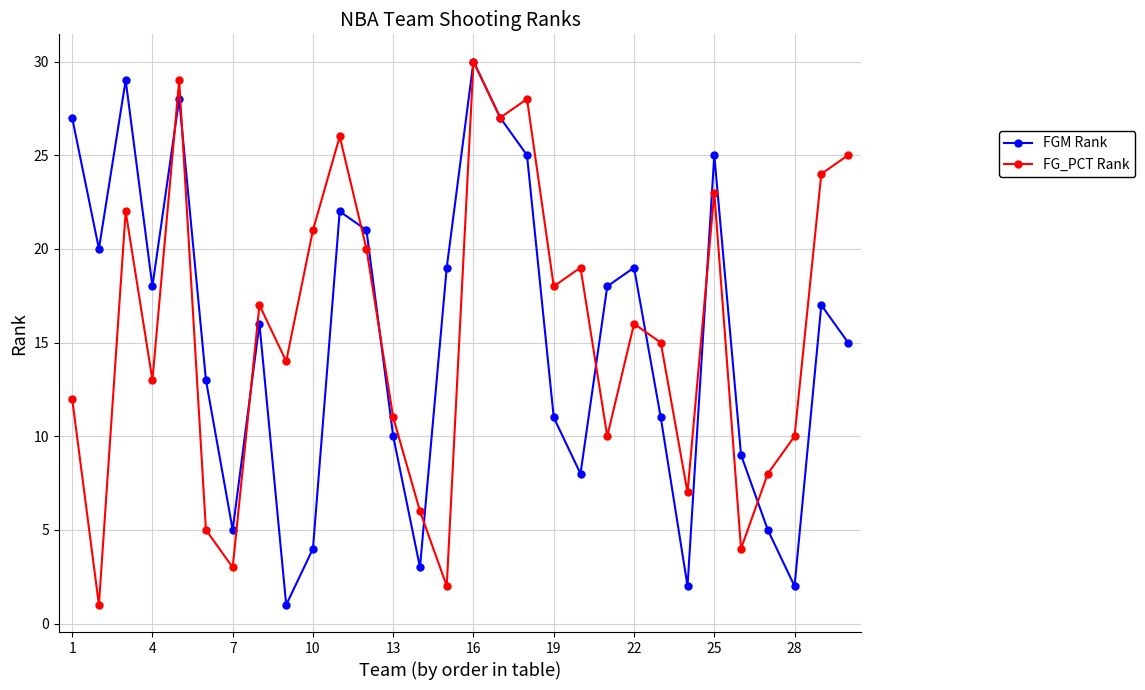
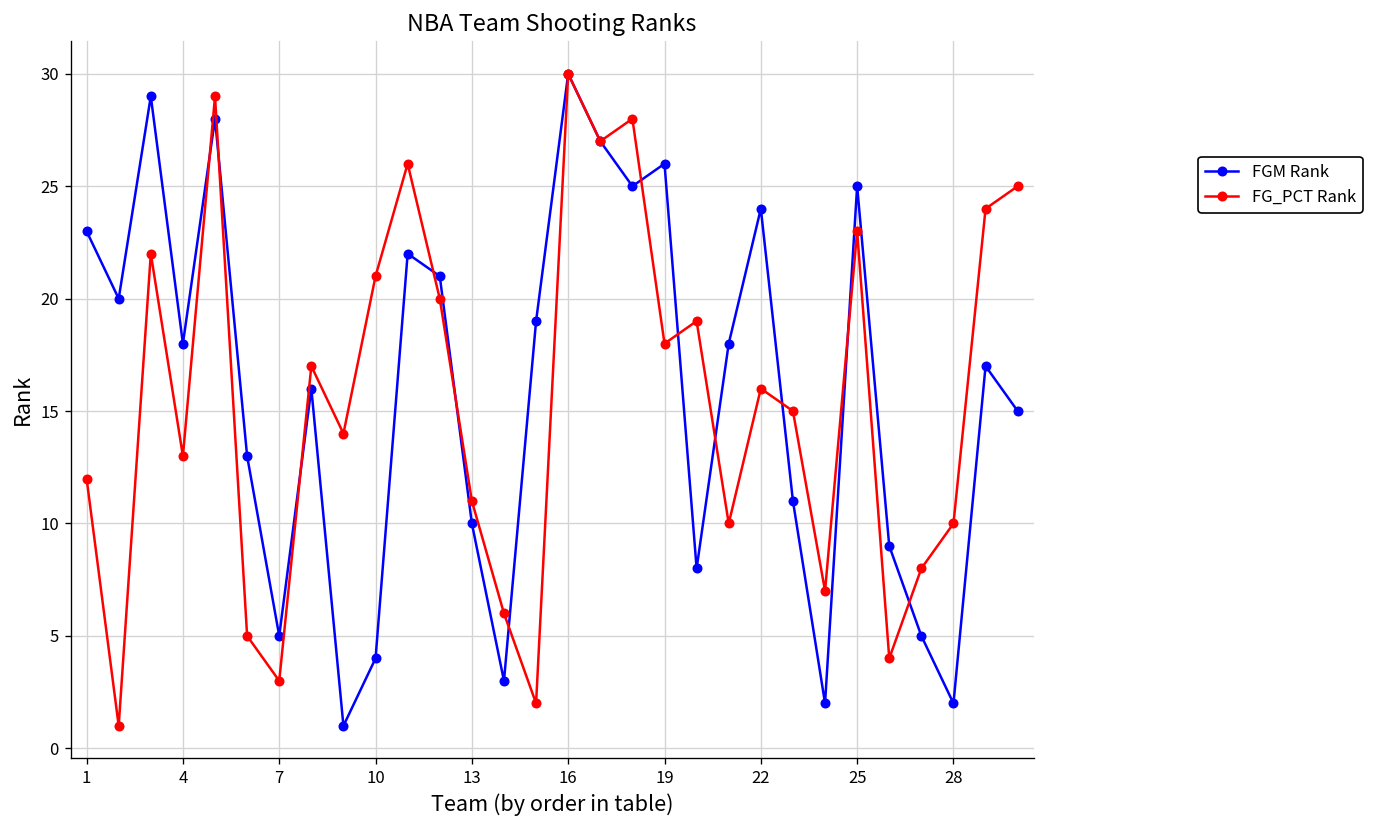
  {
    "FGM Rank": {
-     "1": 27,
+     "1": 23,
      "4": 18,
      "7": 5,
      "10": 4,
      "13": 10,
-     "19": 11,
-     "22": 19,
+     "19": 26,
+     "22": 24,
      "25": 25,
      "28": 2
    },
    "FG_PCT Rank": {
      "1": 12,
      "4": 13,
      "7": 3,
      "10": 21,
      "13": 11,
      "19": 18,
      "22": 16,
      "25": 23,
      "28": 10
    }
  }
